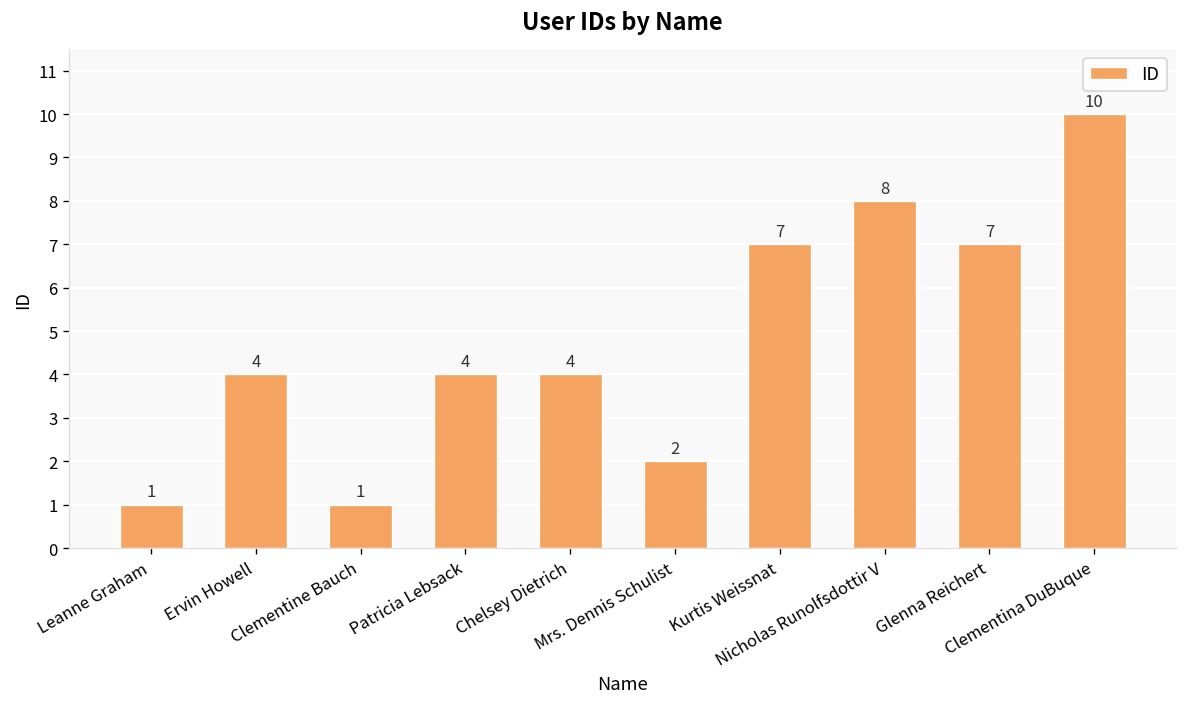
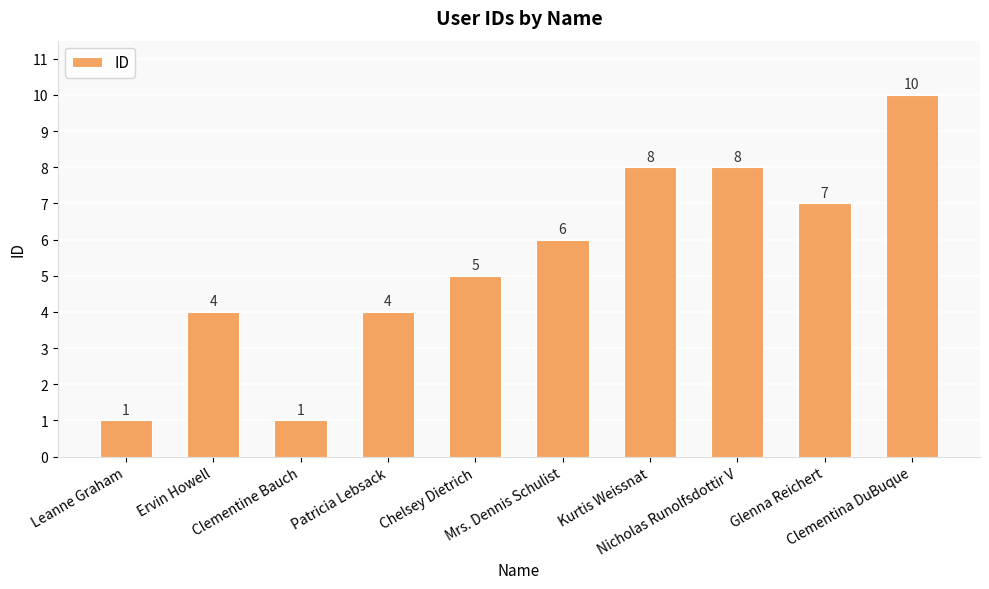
  {
    "Leanne Graham": 1,
    "Ervin Howell": 4,
    "Clementine Bauch": 1,
    "Patricia Lebsack": 4,
-   "Chelsey Dietrich": 4,
-   "Mrs. Dennis Schulist": 2,
-   "Kurtis Weissnat": 7,
+   "Chelsey Dietrich": 5,
+   "Mrs. Dennis Schulist": 6,
+   "Kurtis Weissnat": 8,
    "Nicholas Runolfsdottir V": 8,
    "Glenna Reichert": 7,
    "Clementina DuBuque": 10
  }
